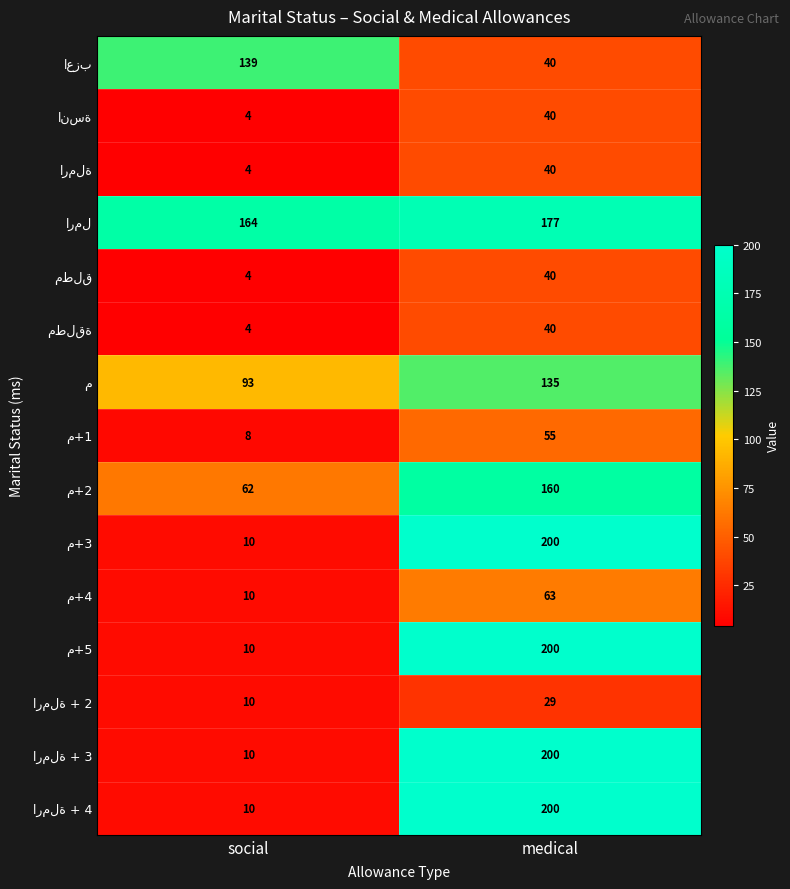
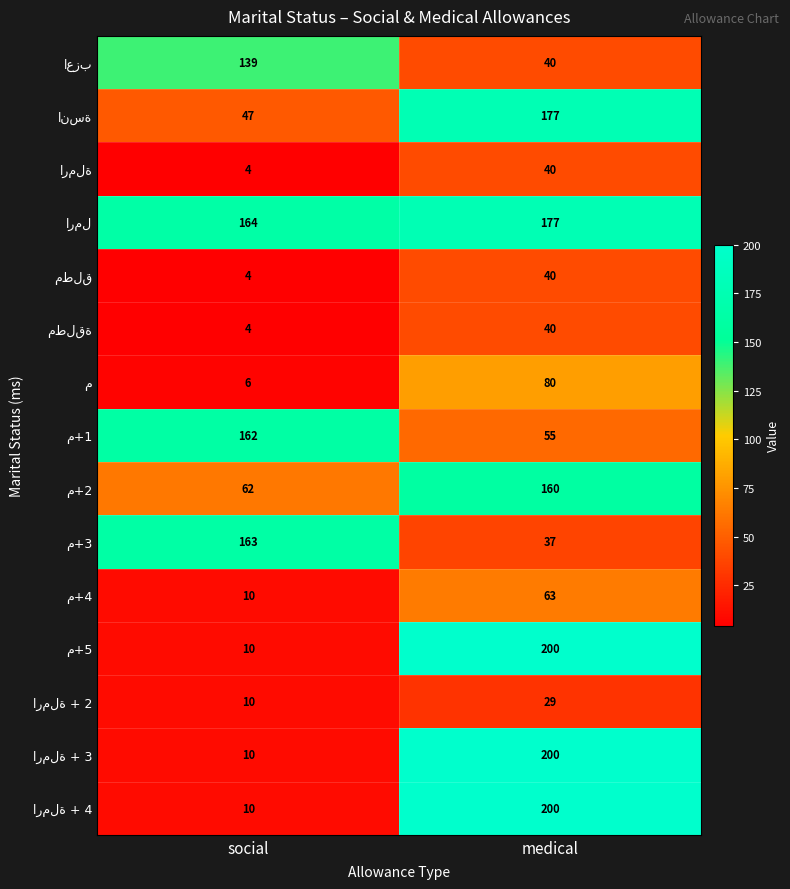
  {
    "اعزب": {
      "social": 139,
      "medical": 40
    },
    "انسة": {
-     "social": 4,
-     "medical": 40
+     "social": 47,
+     "medical": 177
    },
    "ارملة": {
      "social": 4,
      "medical": 40
    },
    "ارمل": {
      "social": 164,
      "medical": 177
    },
    "مطلق": {
      "social": 4,
      "medical": 40
    },
    "مطلقة": {
      "social": 4,
      "medical": 40
    },
    "م": {
-     "social": 93,
-     "medical": 135
+     "social": 6,
+     "medical": 80
    },
    "م+1": {
-     "social": 8,
+     "social": 162,
      "medical": 55
    },
    "م+2": {
      "social": 62,
      "medical": 160
    },
    "م+3": {
-     "social": 10,
-     "medical": 200
+     "social": 163,
+     "medical": 37
    },
    "م+4": {
      "social": 10,
      "medical": 63
    },
    "م+5": {
      "social": 10,
      "medical": 200
    },
    "ارملة + 2": {
      "social": 10,
      "medical": 29
    },
    "ارملة + 3": {
      "social": 10,
      "medical": 200
    },
    "ارملة + 4": {
      "social": 10,
      "medical": 200
    }
  }
